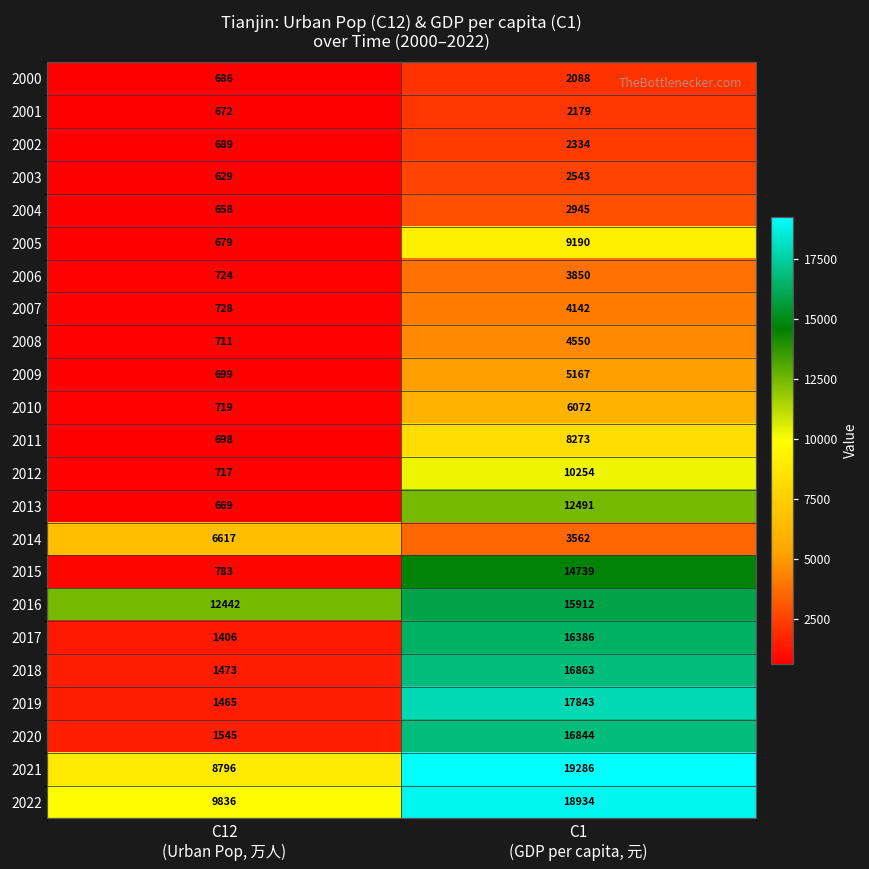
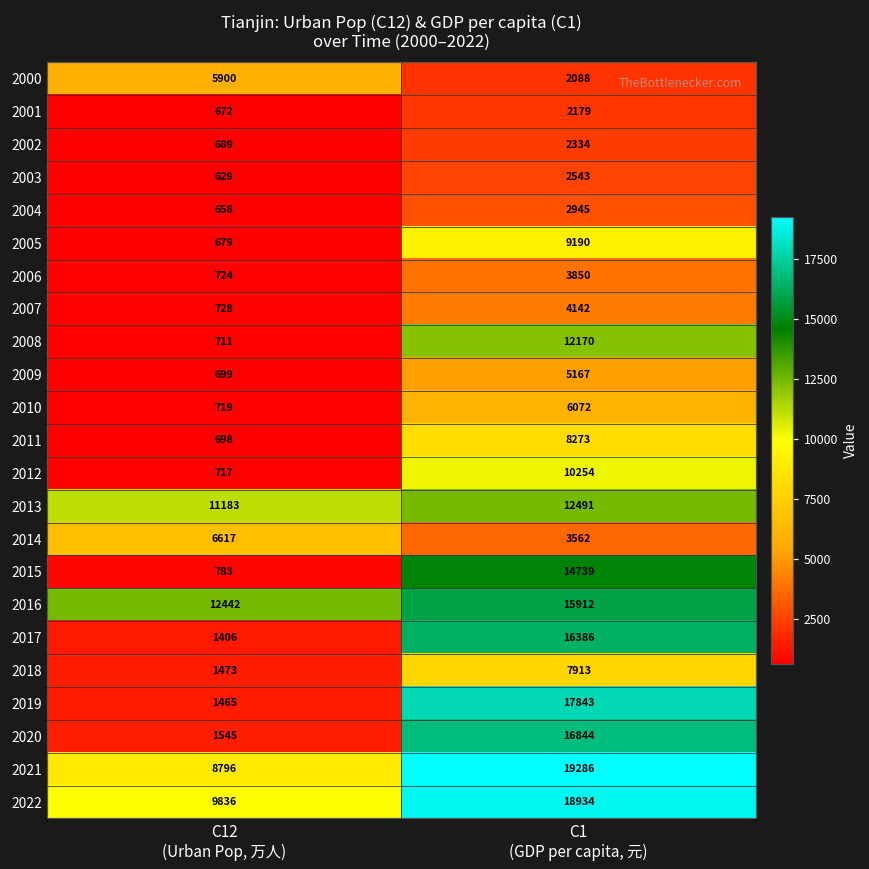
  {
    "2000": {
-     "C12 (Urban Pop, 万人)": 686
+     "C12 (Urban Pop, 万人)": 5900
    },
    "2001": {
      "C12 (Urban Pop, 万人)": 672,
      "C1 (GDP per capita, 元)": 2179
    },
    "2002": {
      "C12 (Urban Pop, 万人)": 689,
      "C1 (GDP per capita, 元)": 2334
    },
    "2003": {
      "C12 (Urban Pop, 万人)": 629,
      "C1 (GDP per capita, 元)": 2543
    },
    "2004": {
      "C12 (Urban Pop, 万人)": 658,
      "C1 (GDP per capita, 元)": 2945
    },
    "2005": {
      "C12 (Urban Pop, 万人)": 679,
      "C1 (GDP per capita, 元)": 9190
    },
    "2006": {
      "C12 (Urban Pop, 万人)": 724,
      "C1 (GDP per capita, 元)": 3850
    },
    "2007": {
      "C12 (Urban Pop, 万人)": 728,
      "C1 (GDP per capita, 元)": 4142
    },
    "2008": {
      "C12 (Urban Pop, 万人)": 711,
-     "C1 (GDP per capita, 元)": 4550
+     "C1 (GDP per capita, 元)": 12170
    },
    "2009": {
      "C12 (Urban Pop, 万人)": 699,
      "C1 (GDP per capita, 元)": 5167
    },
    "2010": {
      "C12 (Urban Pop, 万人)": 719,
      "C1 (GDP per capita, 元)": 6072
    },
    "2011": {
      "C12 (Urban Pop, 万人)": 698,
      "C1 (GDP per capita, 元)": 8273
    },
    "2012": {
      "C12 (Urban Pop, 万人)": 717,
      "C1 (GDP per capita, 元)": 10254
    },
    "2013": {
-     "C12 (Urban Pop, 万人)": 669,
+     "C12 (Urban Pop, 万人)": 11183,
      "C1 (GDP per capita, 元)": 12491
    },
    "2014": {
      "C12 (Urban Pop, 万人)": 6617,
      "C1 (GDP per capita, 元)": 3562
    },
    "2015": {
      "C12 (Urban Pop, 万人)": 783,
      "C1 (GDP per capita, 元)": 14739
    },
    "2016": {
      "C12 (Urban Pop, 万人)": 12442,
      "C1 (GDP per capita, 元)": 15912
    },
    "2017": {
      "C12 (Urban Pop, 万人)": 1406,
      "C1 (GDP per capita, 元)": 16386
    },
    "2018": {
      "C12 (Urban Pop, 万人)": 1473,
-     "C1 (GDP per capita, 元)": 16863
+     "C1 (GDP per capita, 元)": 7913
    },
    "2019": {
      "C12 (Urban Pop, 万人)": 1465,
      "C1 (GDP per capita, 元)": 17843
    },
    "2020": {
      "C12 (Urban Pop, 万人)": 1545,
      "C1 (GDP per capita, 元)": 16844
    },
    "2021": {
      "C12 (Urban Pop, 万人)": 8796,
      "C1 (GDP per capita, 元)": 19286
    },
    "2022": {
      "C12 (Urban Pop, 万人)": 9836,
      "C1 (GDP per capita, 元)": 18934
    }
  }
